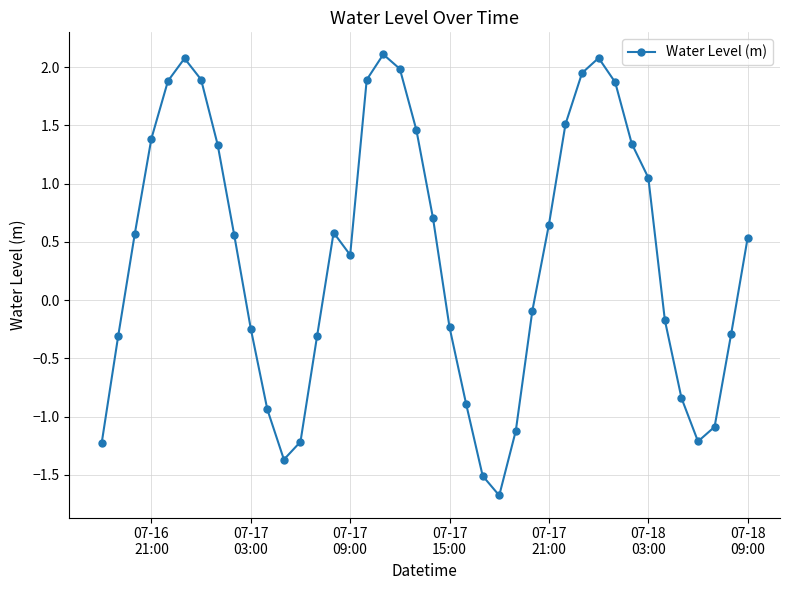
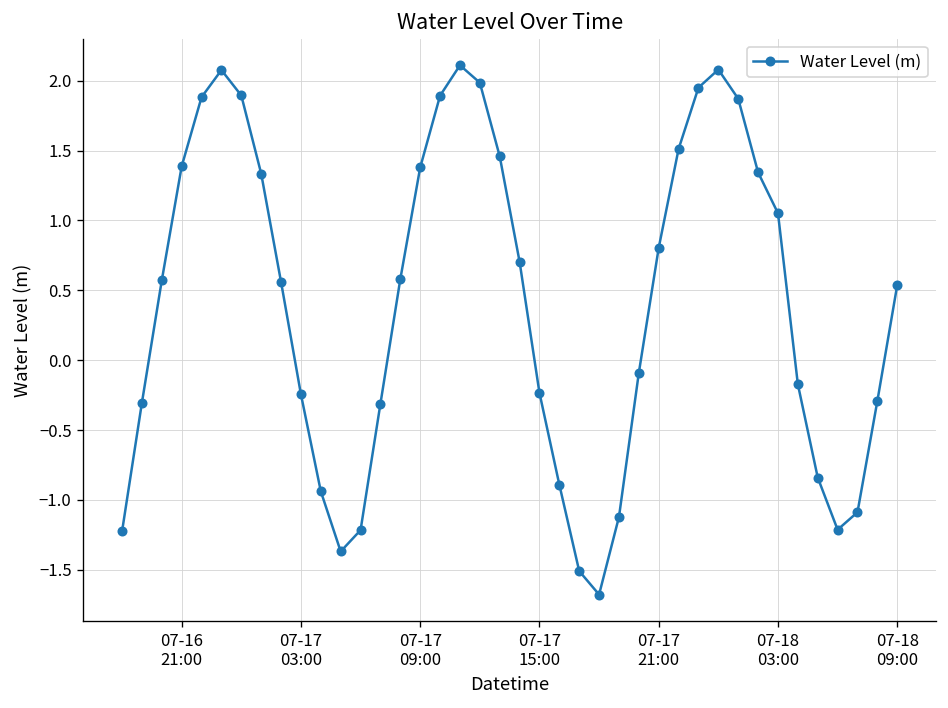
  {
    "07-16 21:00": 1.39,
    "07-17 03:00": -0.24,
-   "07-17 09:00": 0.39,
+   "07-17 09:00": 1.38,
    "07-17 15:00": -0.23,
-   "07-17 21:00": 0.65,
+   "07-17 21:00": 0.80,
    "07-18 03:00": 1.05,
    "07-18 09:00": 0.54
  }
